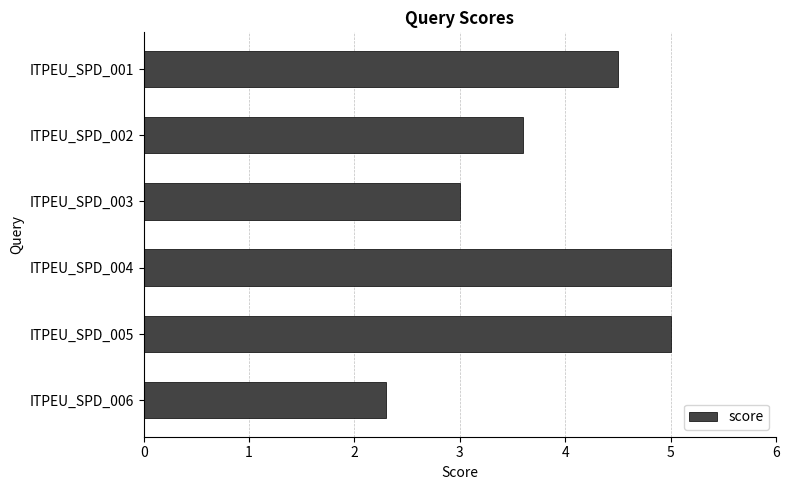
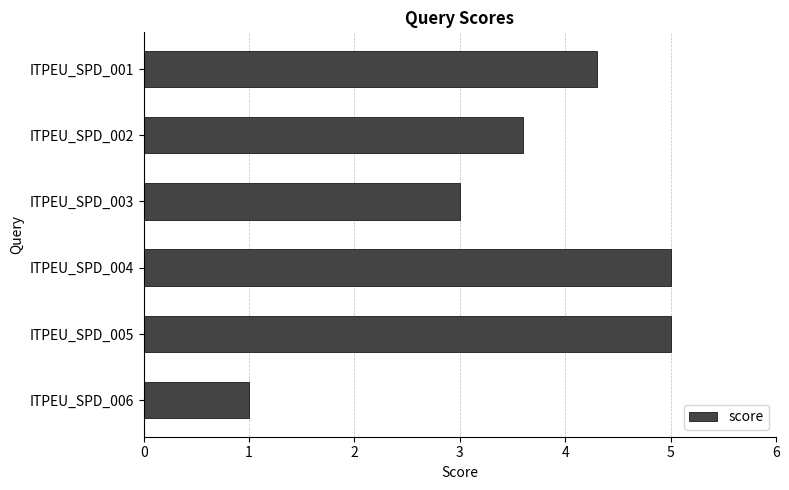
  {
-   "ITPEU_SPD_001": 4.5,
+   "ITPEU_SPD_001": 4.3,
    "ITPEU_SPD_002": 3.6,
    "ITPEU_SPD_003": 3.0,
    "ITPEU_SPD_004": 5.0,
    "ITPEU_SPD_005": 5.0,
-   "ITPEU_SPD_006": 2.3
+   "ITPEU_SPD_006": 1.0
  }
